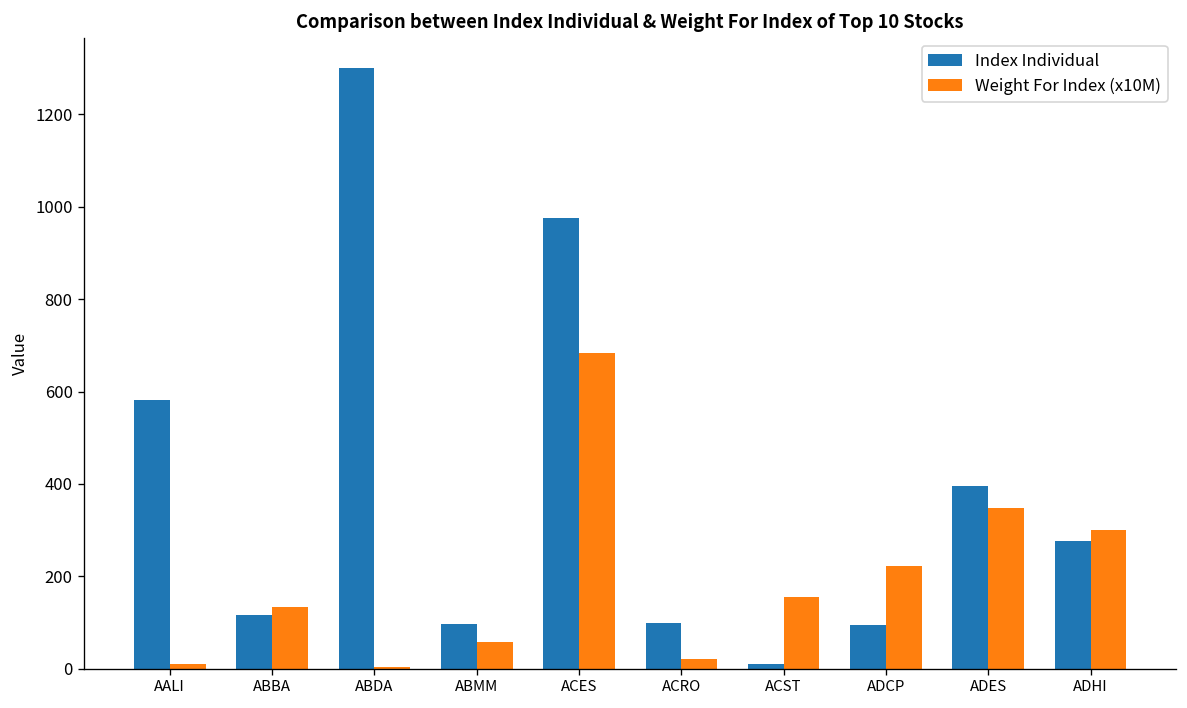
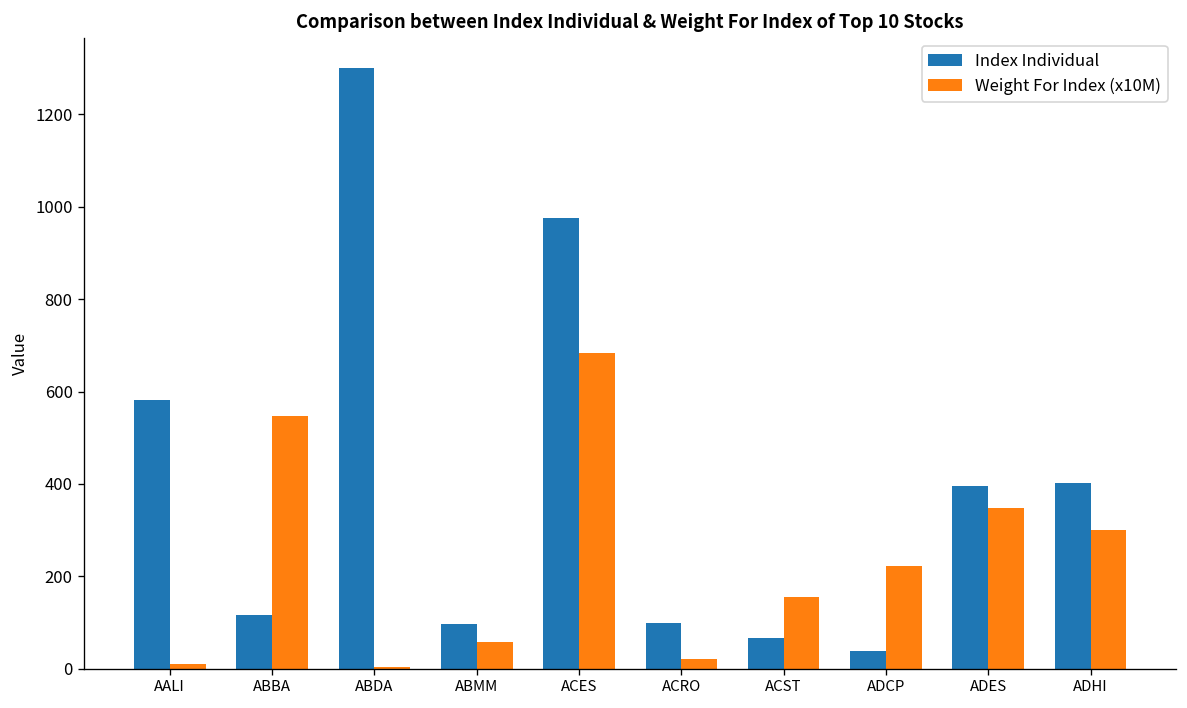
  {
    "Index Individual": {
      "AALI": 580,
      "ABBA": 120,
      "ABDA": 1300,
      "ABMM": 100,
      "ACES": 980,
      "ACRO": 100,
-     "ACST": 10,
-     "ADCP": 90,
+     "ACST": 70,
+     "ADCP": 40,
      "ADES": 400,
-     "ADHI": 280
+     "ADHI": 400
    },
    "Weight For Index (x10M)": {
      "AALI": 10,
-     "ABBA": 130,
+     "ABBA": 550,
      "ABMM": 60,
      "ACES": 680,
      "ACRO": 20,
      "ACST": 160,
      "ADCP": 220,
      "ADES": 350,
      "ADHI": 300
    }
  }
